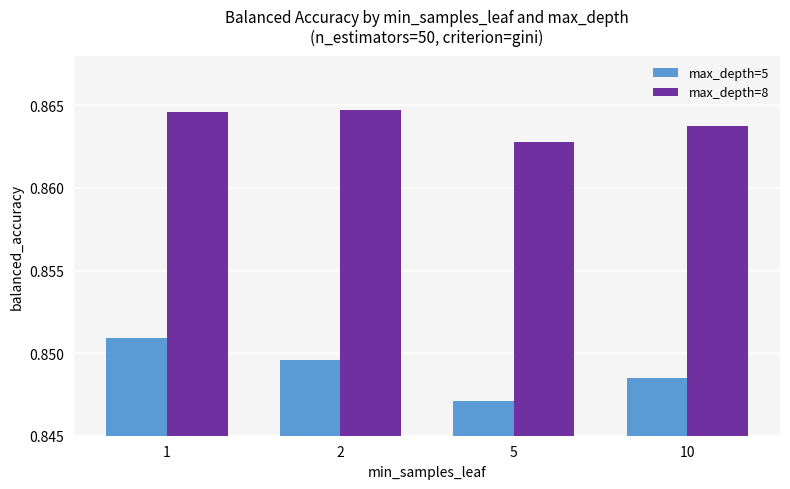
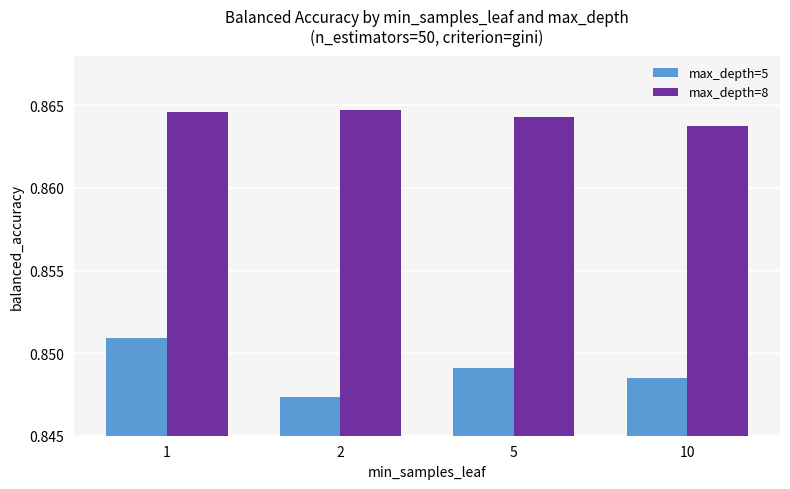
  {
    "max_depth=5": {
      "1": 0.8509,
-     "2": 0.8496,
-     "5": 0.8471,
+     "2": 0.8474,
+     "5": 0.8491,
      "10": 0.8485
    },
    "max_depth=8": {
      "1": 0.8646,
      "2": 0.8647,
-     "5": 0.8628,
+     "5": 0.8643,
      "10": 0.8638
    }
  }
